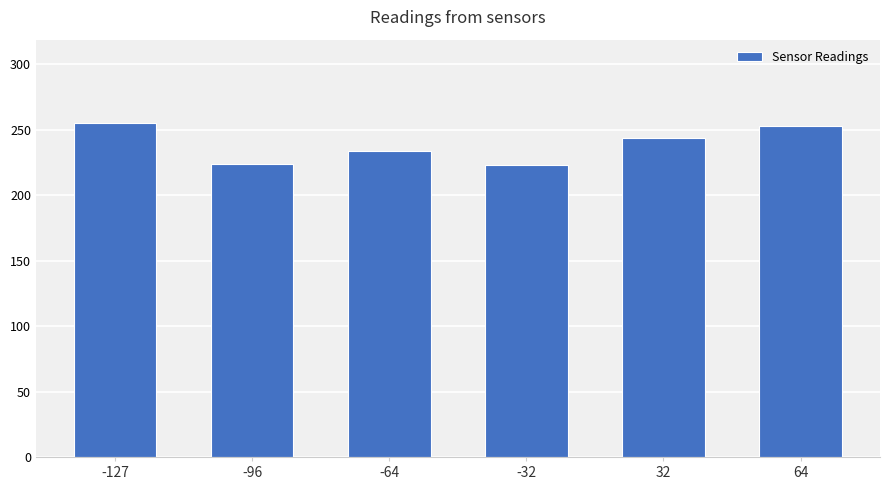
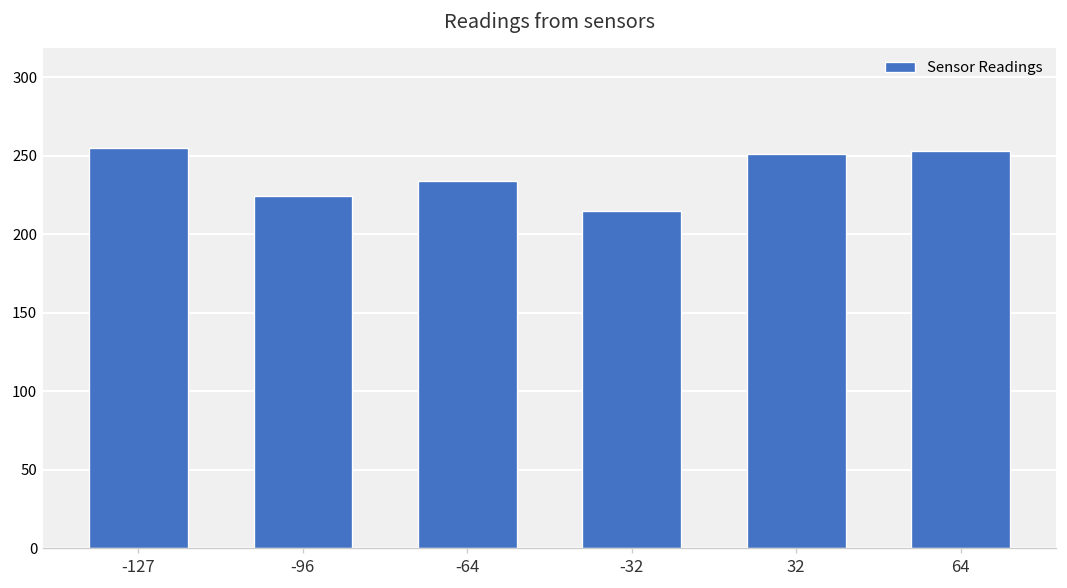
  {
    "-127": 255,
    "-96": 224,
    "-64": 234,
-   "-32": 223,
-   "32": 244,
+   "-32": 215,
+   "32": 251,
    "64": 253
  }
